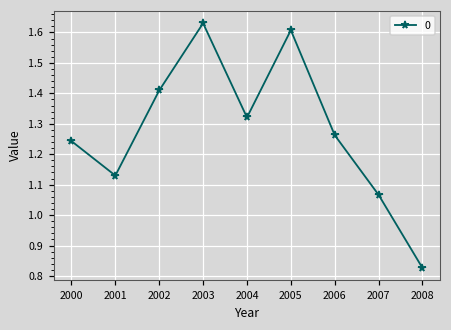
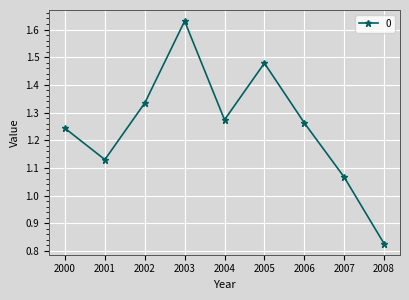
  {
    "2000": 1.24,
    "2001": 1.13,
-   "2002": 1.41,
+   "2002": 1.33,
    "2003": 1.63,
-   "2004": 1.32,
-   "2005": 1.61,
+   "2004": 1.27,
+   "2005": 1.48,
    "2006": 1.26,
    "2007": 1.07,
    "2008": 0.83
  }
